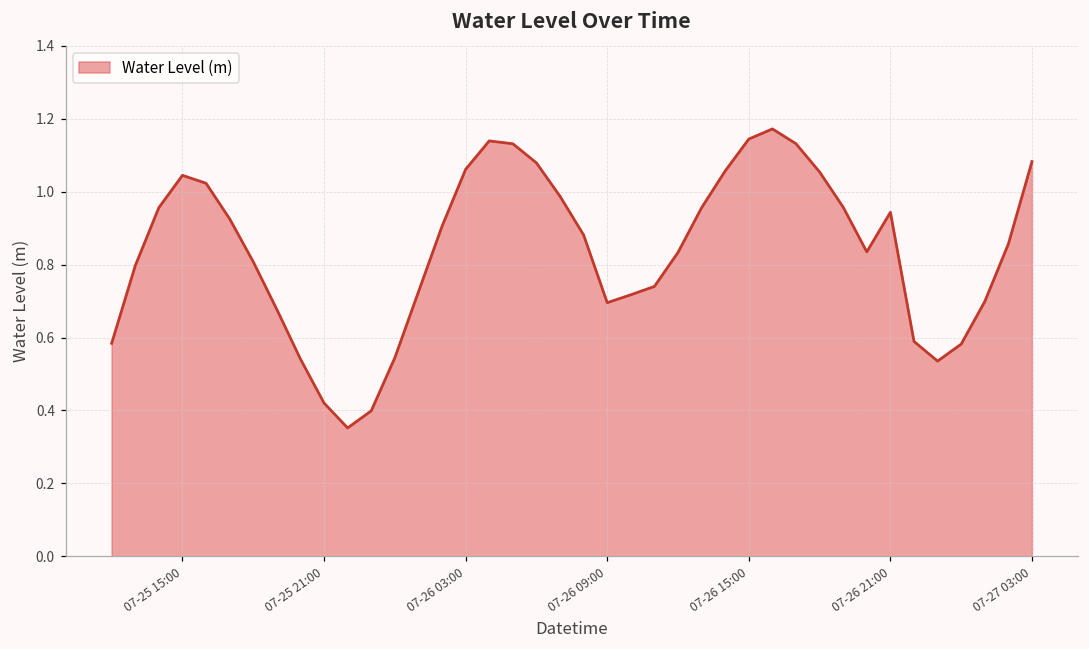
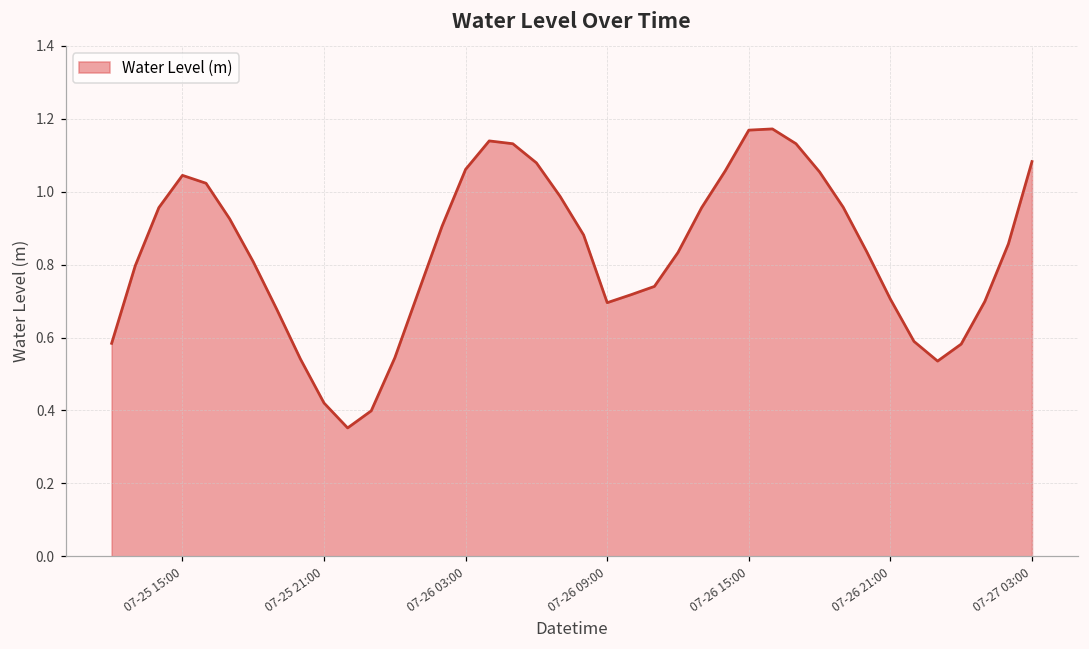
  {
    "07-25 15:00": 1.04,
    "07-25 21:00": 0.42,
    "07-26 03:00": 1.06,
    "07-26 09:00": 0.70,
-   "07-26 15:00": 1.14,
-   "07-26 21:00": 0.94,
+   "07-26 15:00": 1.17,
+   "07-26 21:00": 0.71,
    "07-27 03:00": 1.08
  }
